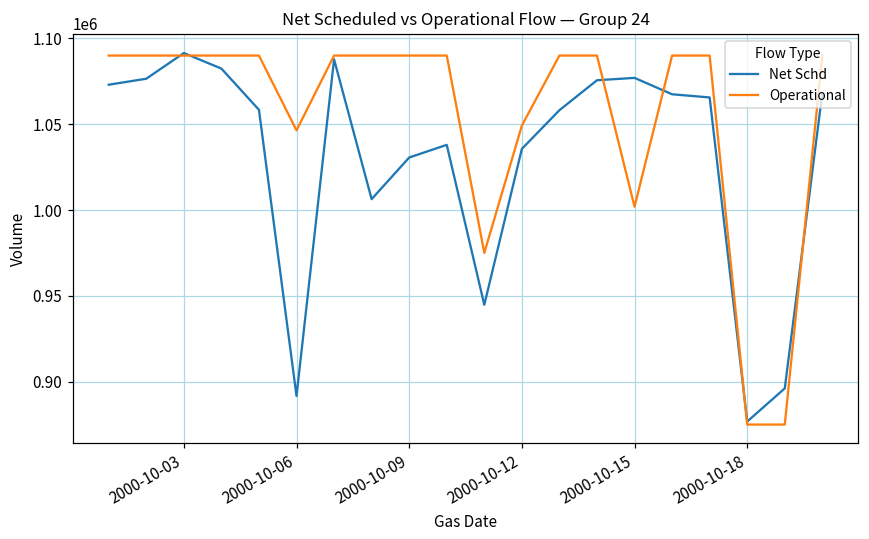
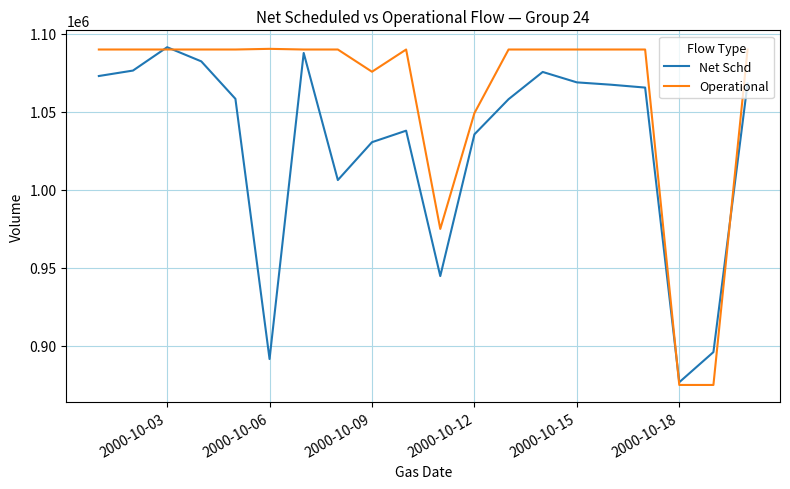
  {
    "Net Schd": {
      "2000-10-06": 892000,
      "2000-10-09": 1031000,
      "2000-10-12": 1036000,
-     "2000-10-15": 1077000,
+     "2000-10-15": 1069000,
      "2000-10-18": 877000
    },
    "Operational": {
-     "2000-10-06": 1046000,
-     "2000-10-09": 1090000,
+     "2000-10-06": 1090000,
+     "2000-10-09": 1076000,
      "2000-10-12": 1049000,
-     "2000-10-15": 1002000,
+     "2000-10-15": 1090000,
      "2000-10-18": 875000
    }
  }
